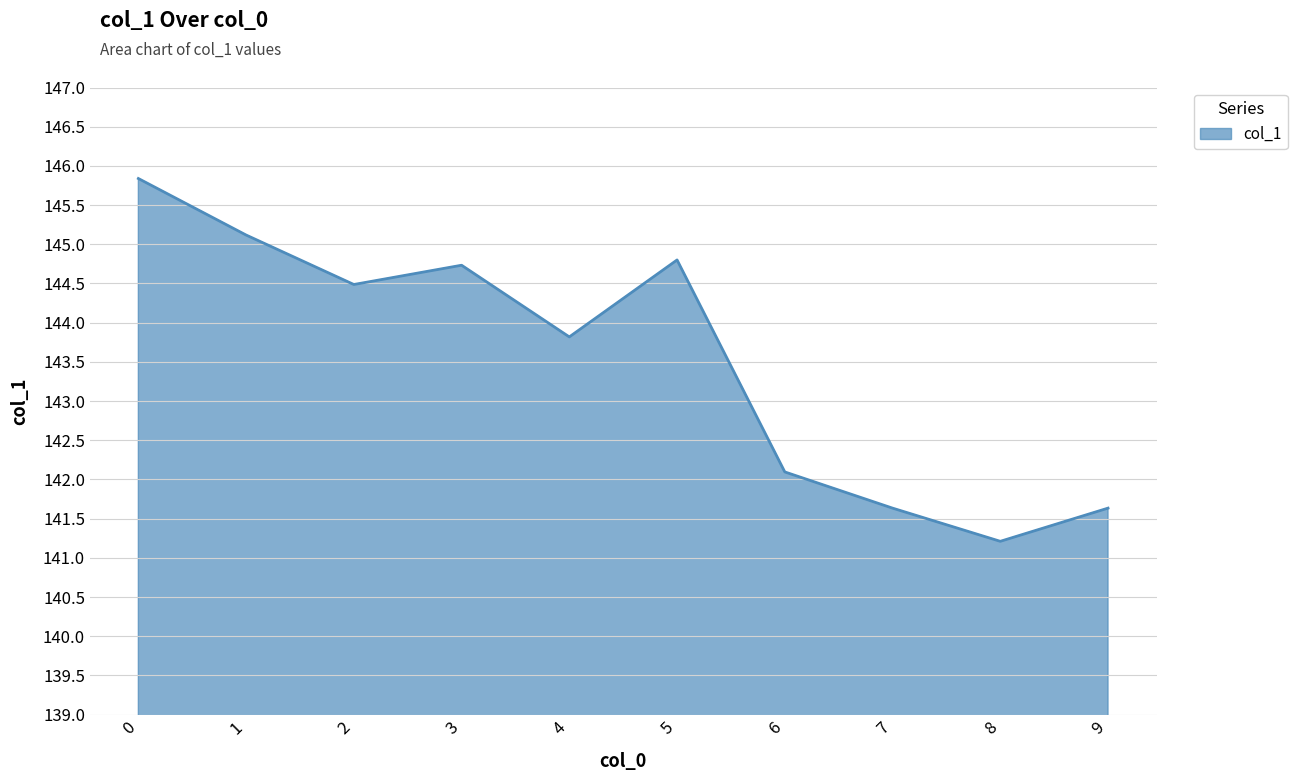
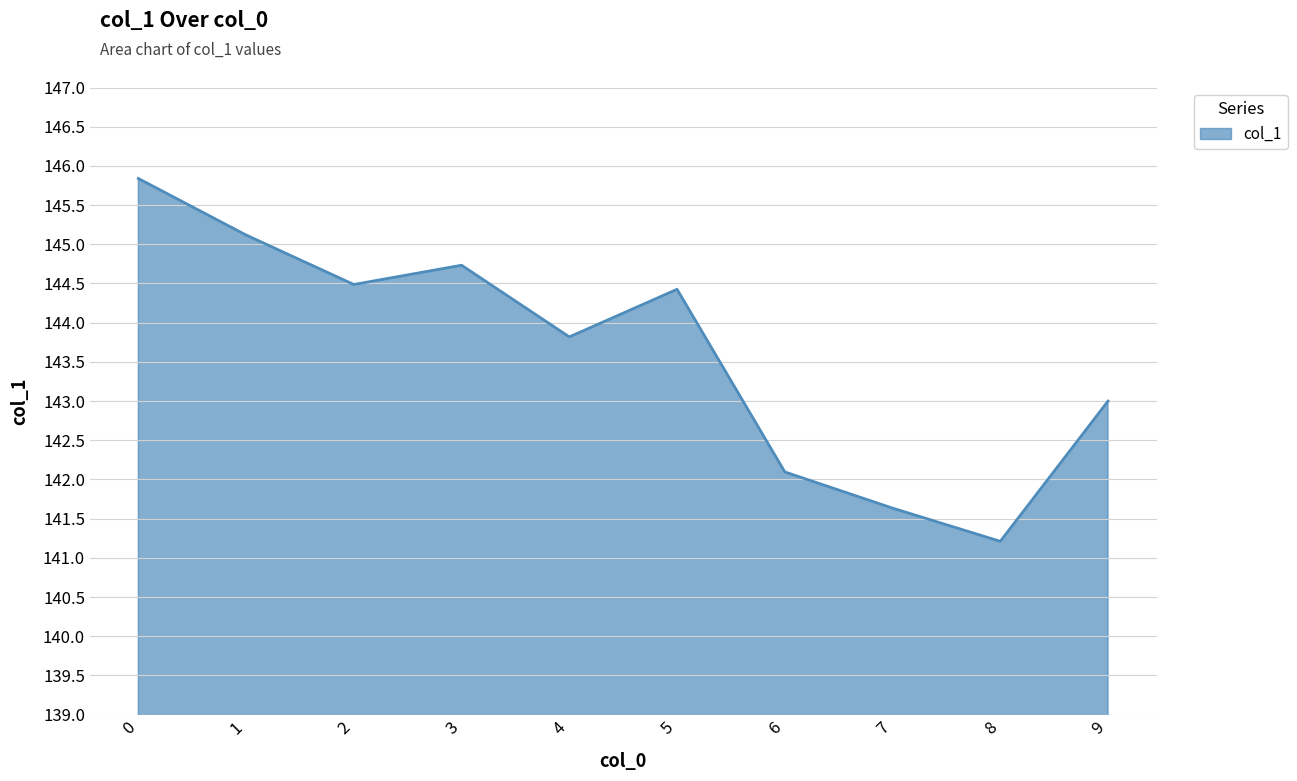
  {
    "0": 145.8,
    "1": 145.1,
    "2": 144.5,
    "3": 144.7,
    "4": 143.8,
-   "5": 144.8,
+   "5": 144.4,
    "6": 142.1,
    "7": 141.6,
    "8": 141.2,
-   "9": 141.6
+   "9": 143.0
  }
